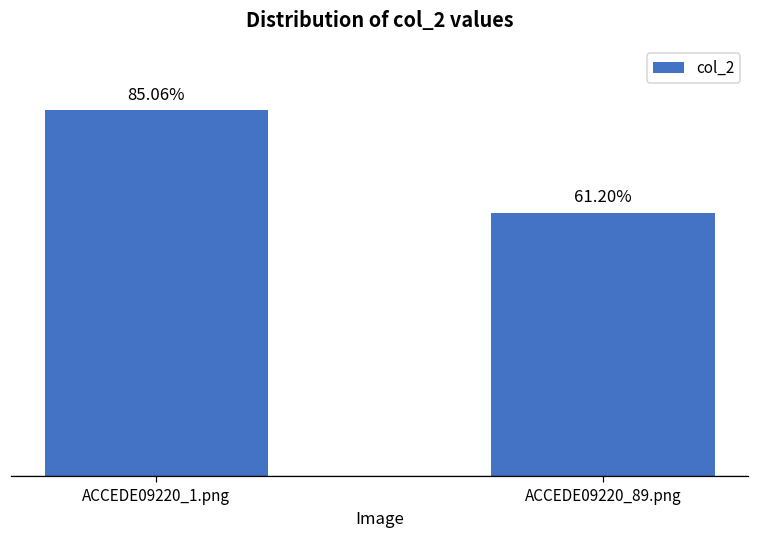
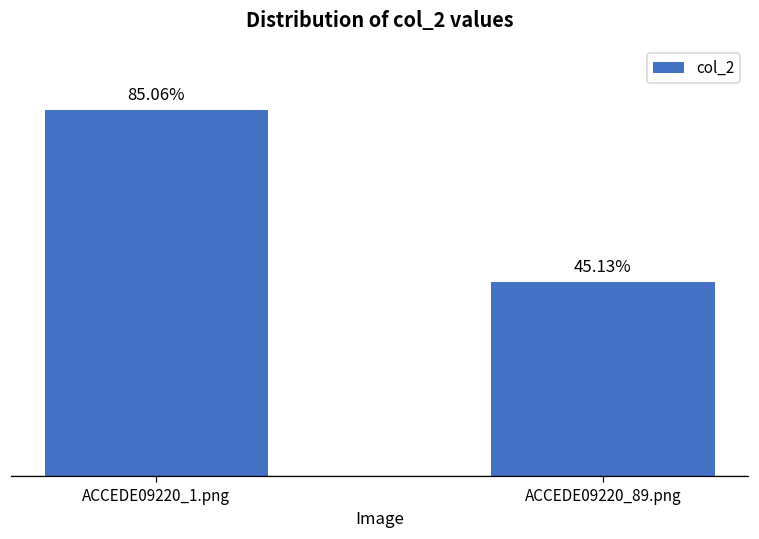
  {
    "ACCEDE09220_1.png": "85.06%",
-   "ACCEDE09220_89.png": "61.20%"
+   "ACCEDE09220_89.png": "45.13%"
  }
